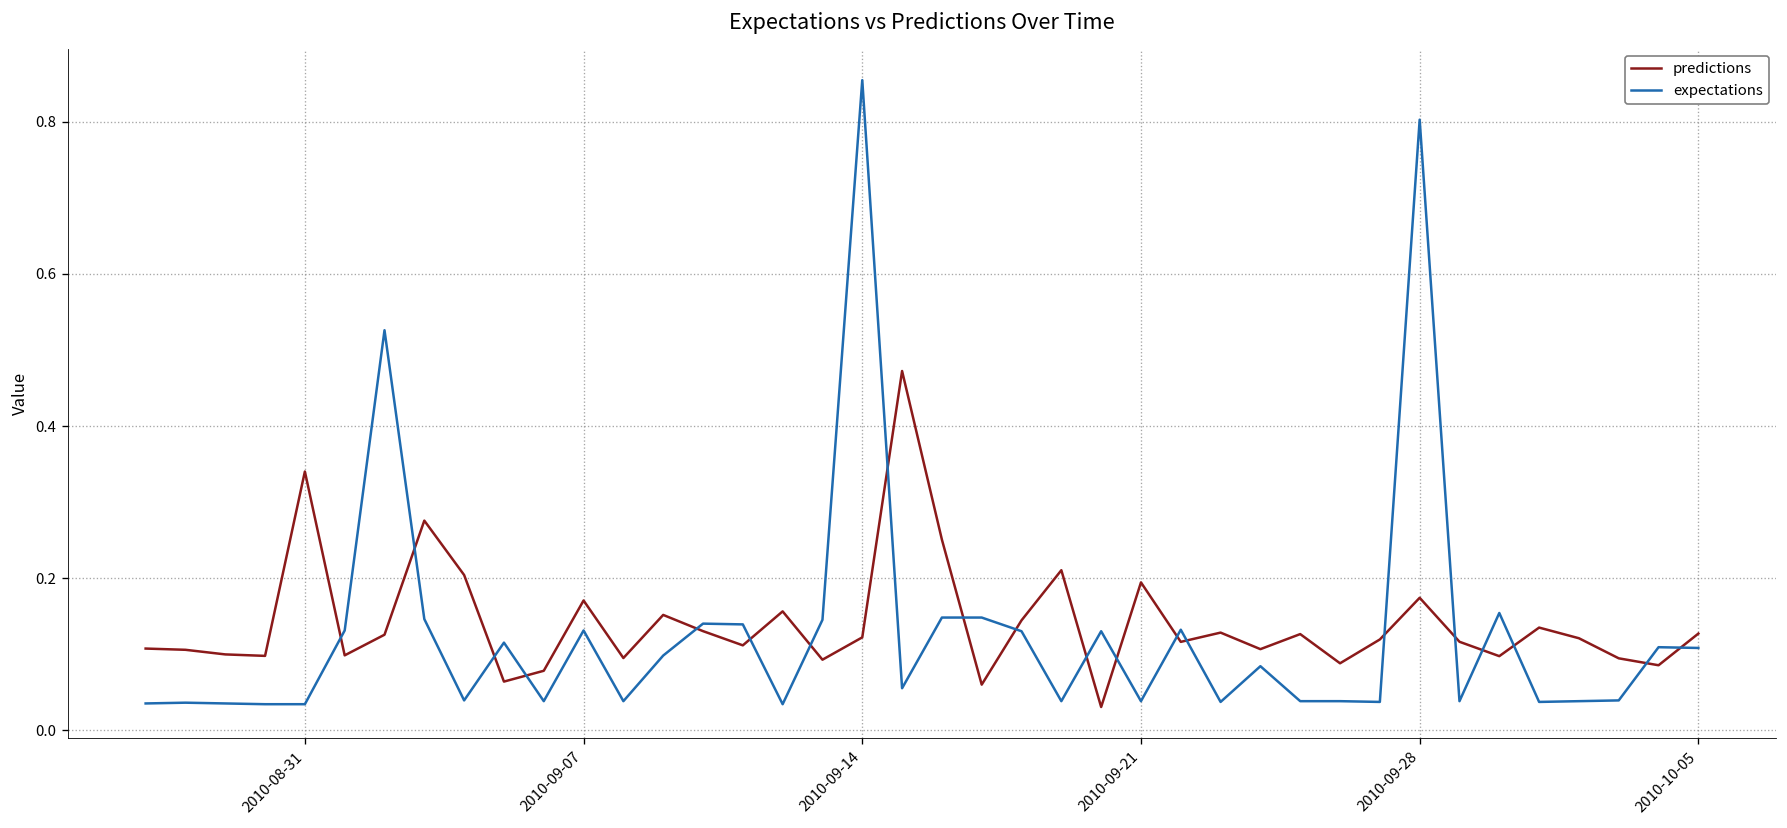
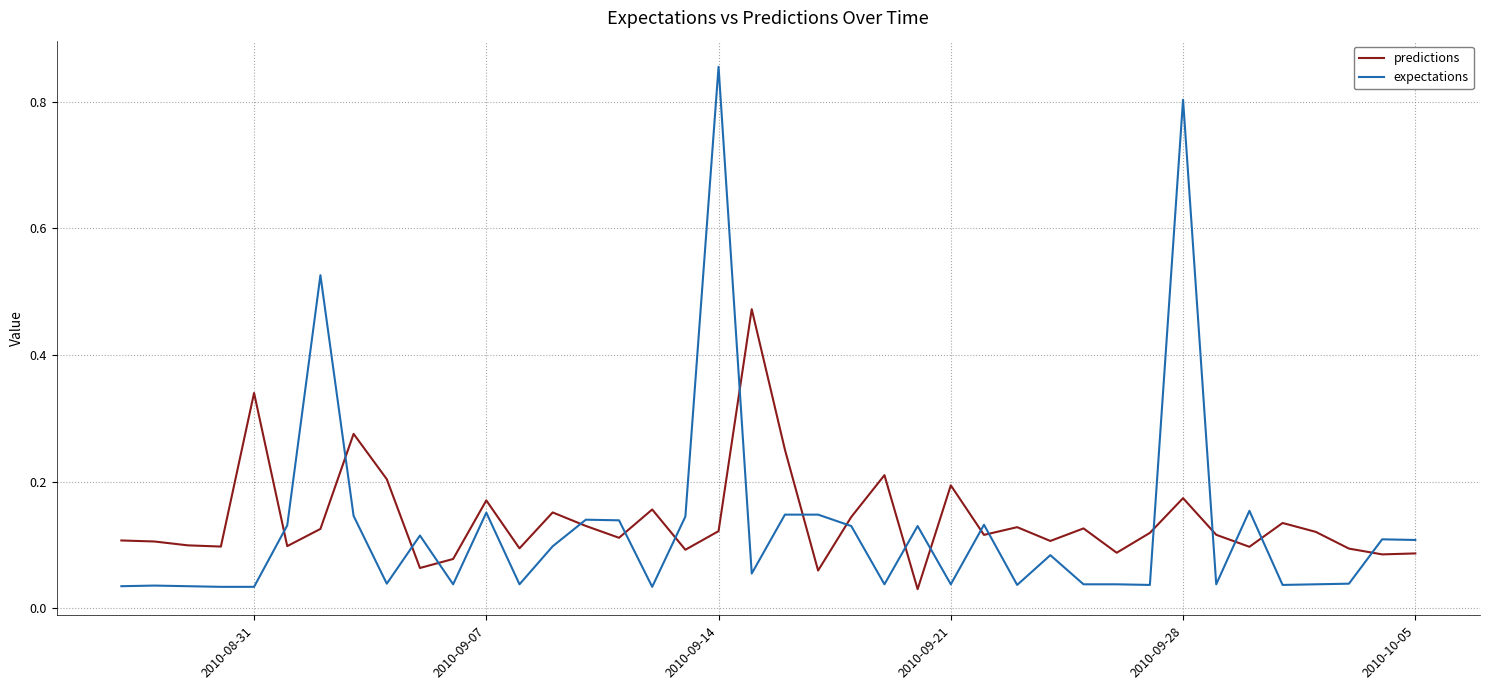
  {
    "predictions": {
      "2010-08-31": 0.34,
      "2010-09-07": 0.17,
      "2010-09-14": 0.12,
      "2010-09-21": 0.19,
      "2010-09-28": 0.17,
-     "2010-10-05": 0.13
+     "2010-10-05": 0.09
    },
    "expectations": {
      "2010-08-31": 0.03,
-     "2010-09-07": 0.13,
+     "2010-09-07": 0.15,
      "2010-09-14": 0.85,
      "2010-09-21": 0.04,
      "2010-09-28": 0.80,
      "2010-10-05": 0.11
    }
  }
